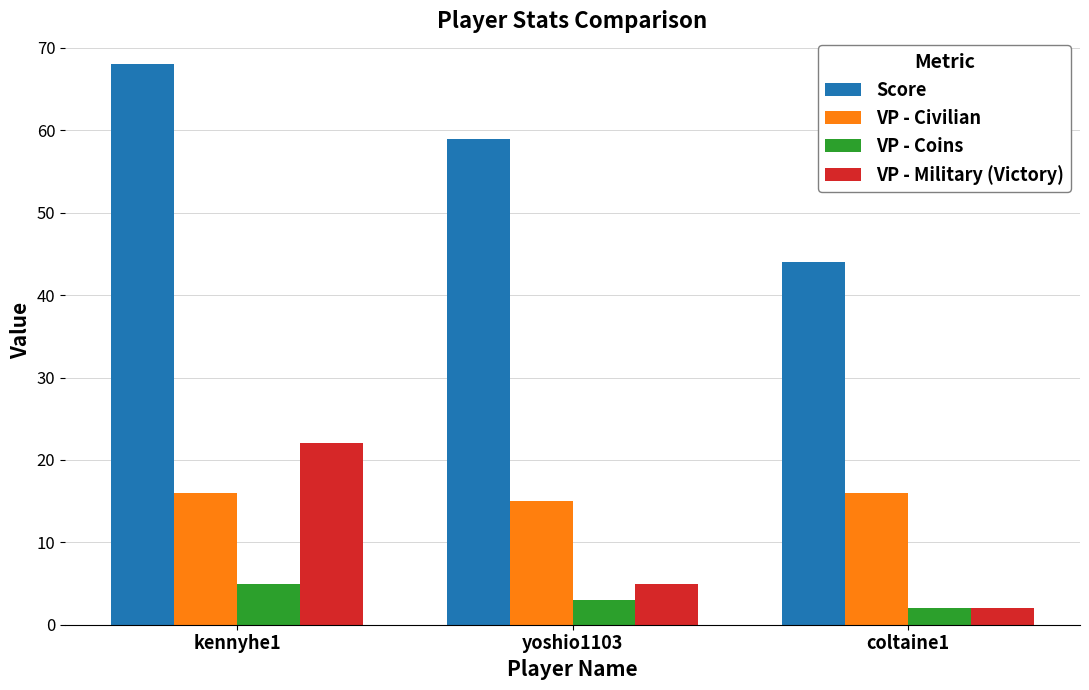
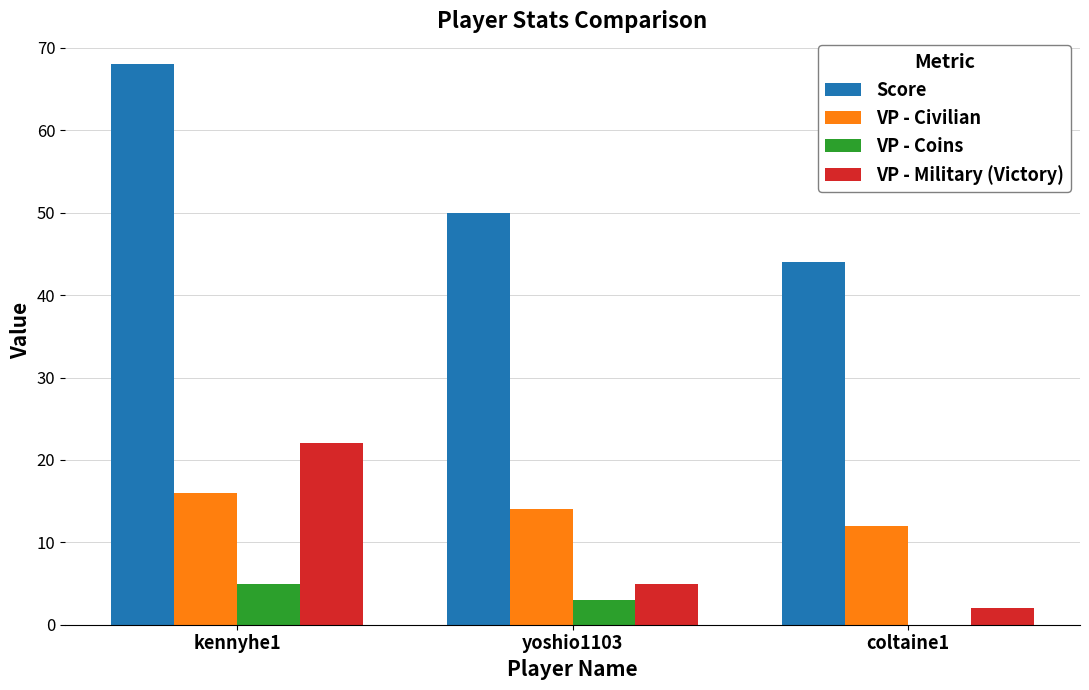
  {
    "Score": {
      "kennyhe1": 68,
-     "yoshio1103": 59,
+     "yoshio1103": 50,
      "coltaine1": 44
    },
    "VP - Civilian": {
      "kennyhe1": 16,
-     "yoshio1103": 15,
-     "coltaine1": 16
+     "yoshio1103": 14,
+     "coltaine1": 12
    },
    "VP - Coins": {
      "kennyhe1": 5,
      "yoshio1103": 3,
-     "coltaine1": 2
+     "coltaine1": 0
    },
    "VP - Military (Victory)": {
      "kennyhe1": 22,
      "yoshio1103": 5,
      "coltaine1": 2
    }
  }
